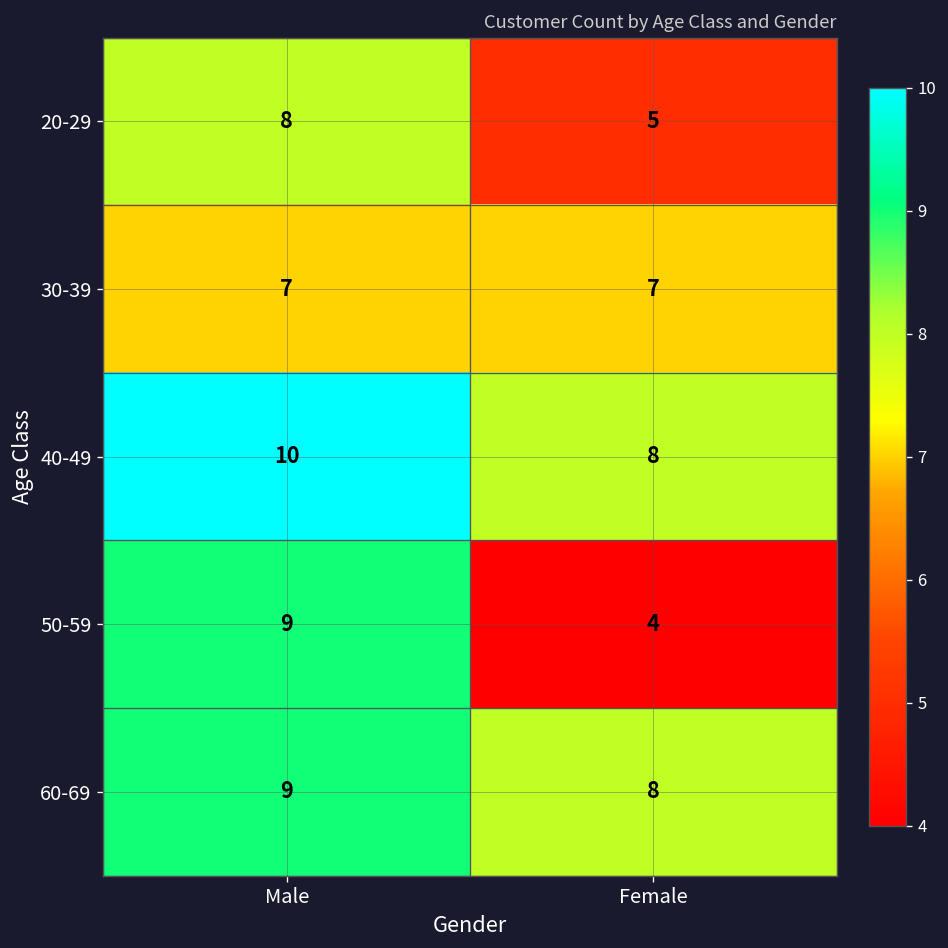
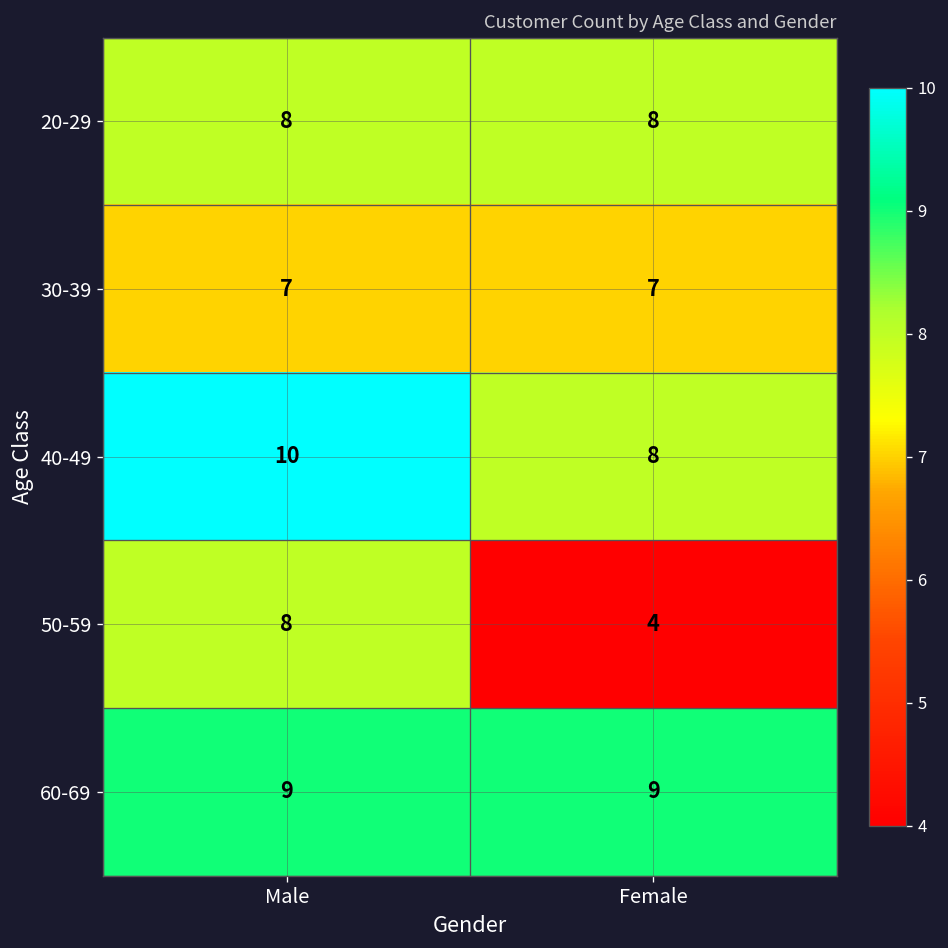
  {
    "20-29": {
      "Male": 8,
-     "Female": 5
+     "Female": 8
    },
    "30-39": {
      "Male": 7,
      "Female": 7
    },
    "40-49": {
      "Male": 10,
      "Female": 8
    },
    "50-59": {
-     "Male": 9,
+     "Male": 8,
      "Female": 4
    },
    "60-69": {
      "Male": 9,
-     "Female": 8
+     "Female": 9
    }
  }
